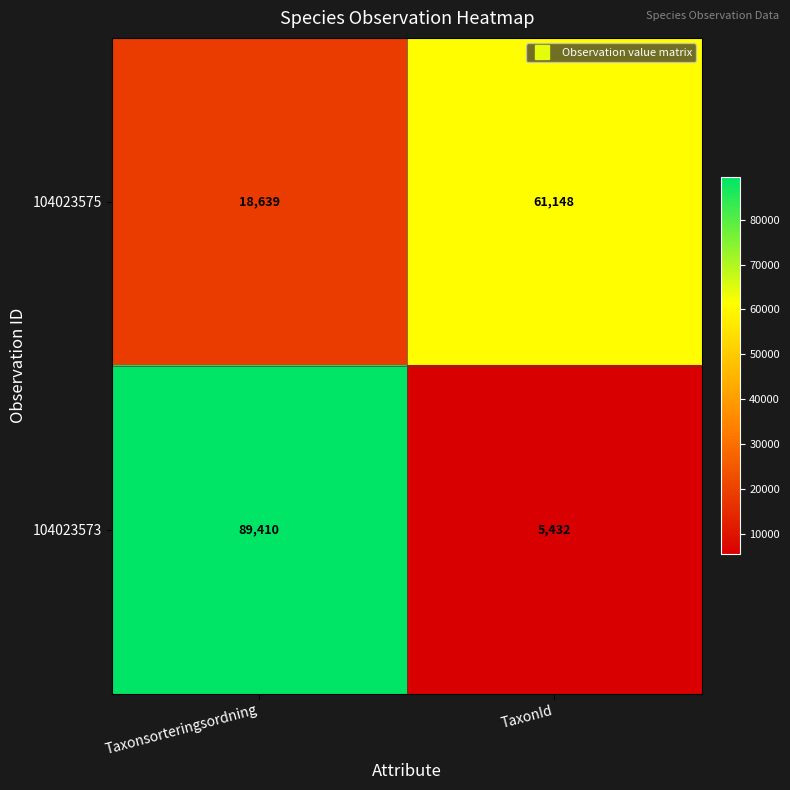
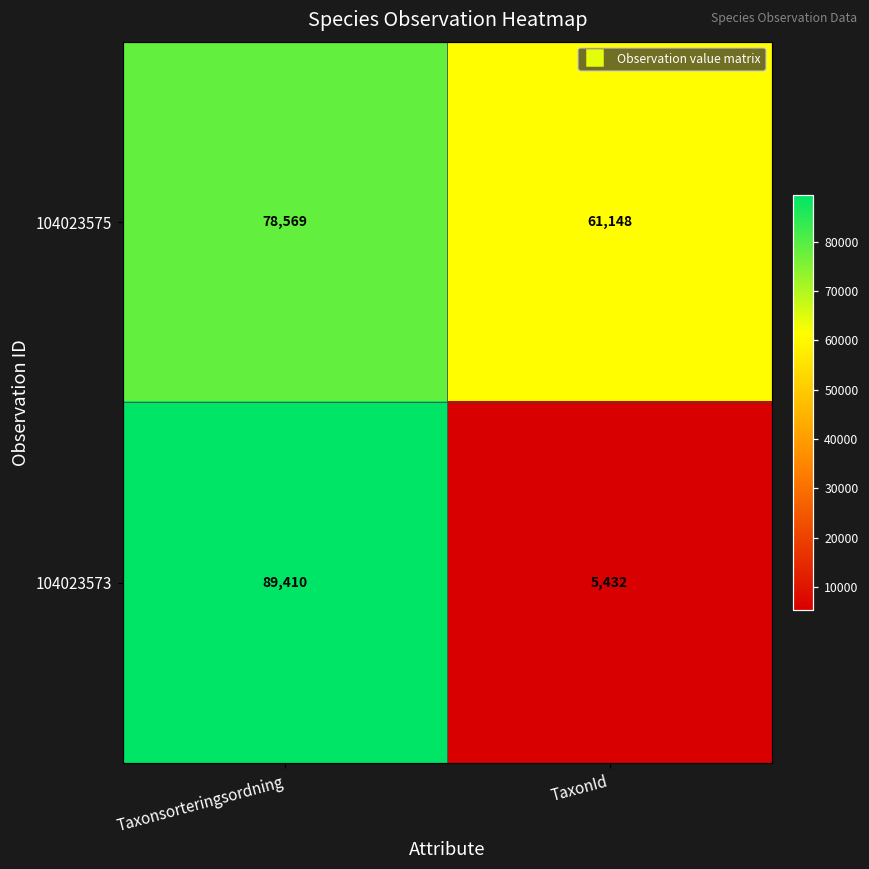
  {
    "104023575": {
-     "Taxonsorteringsordning": "18,639",
+     "Taxonsorteringsordning": "78,569",
      "TaxonId": "61,148"
    },
    "104023573": {
      "Taxonsorteringsordning": "89,410",
      "TaxonId": "5,432"
    }
  }
